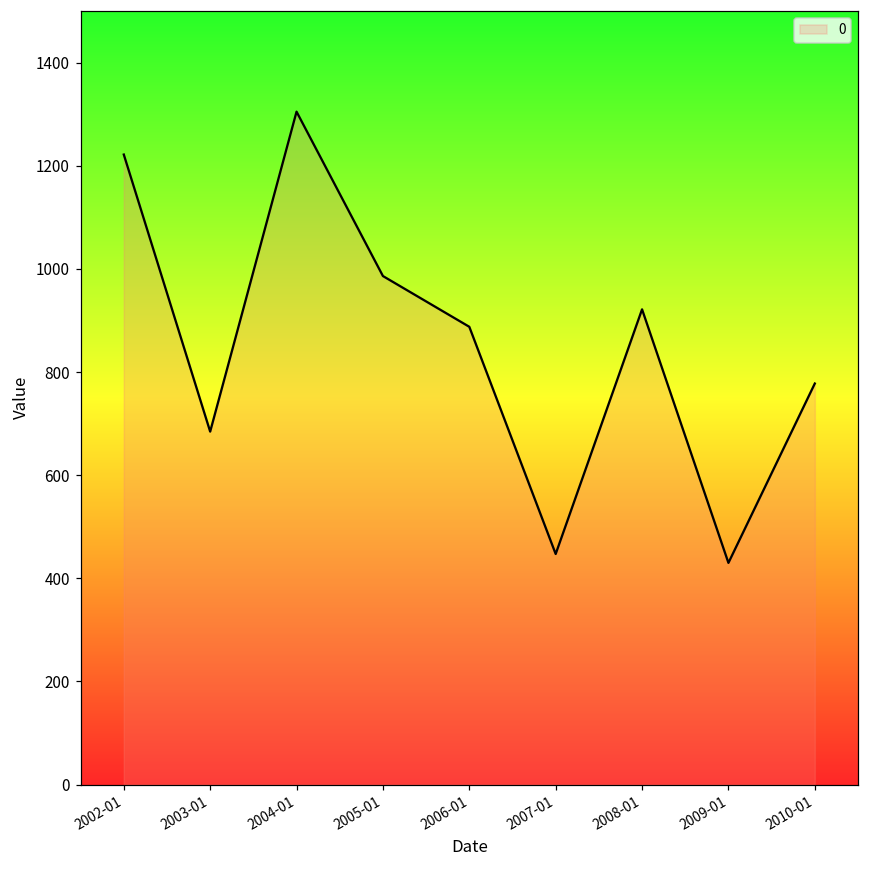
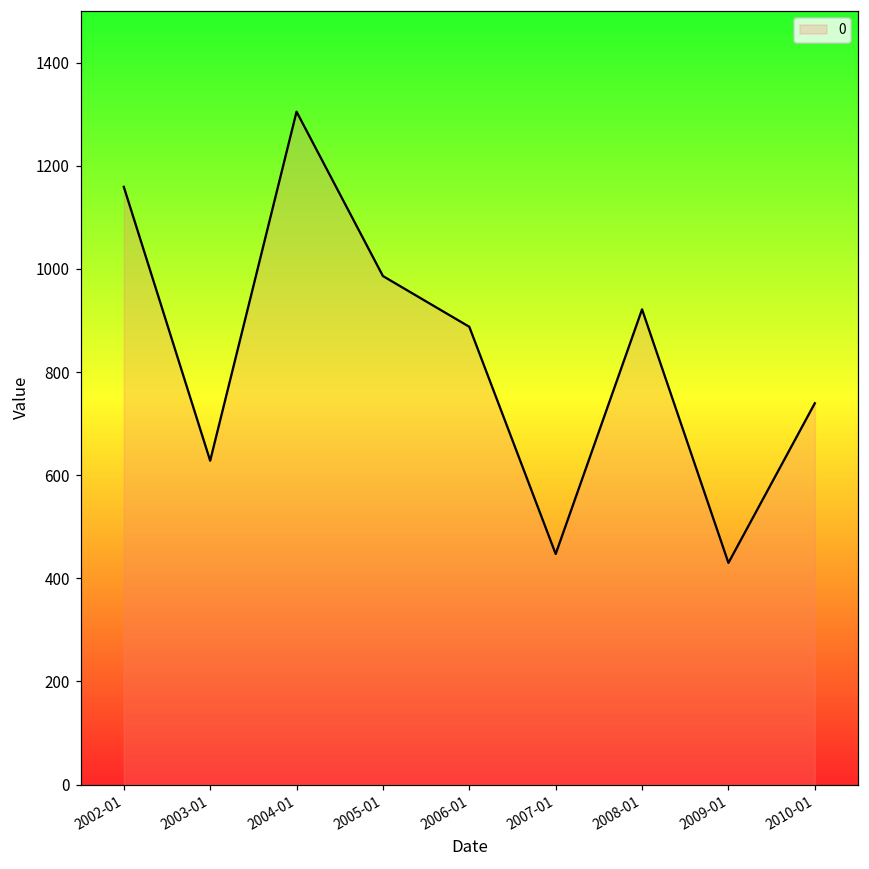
  {
-   "2002-01": 1220,
-   "2003-01": 680,
+   "2002-01": 1160,
+   "2003-01": 630,
    "2004-01": 1300,
    "2005-01": 990,
    "2006-01": 890,
    "2007-01": 450,
    "2008-01": 920,
    "2009-01": 430,
-   "2010-01": 780
+   "2010-01": 740
  }
